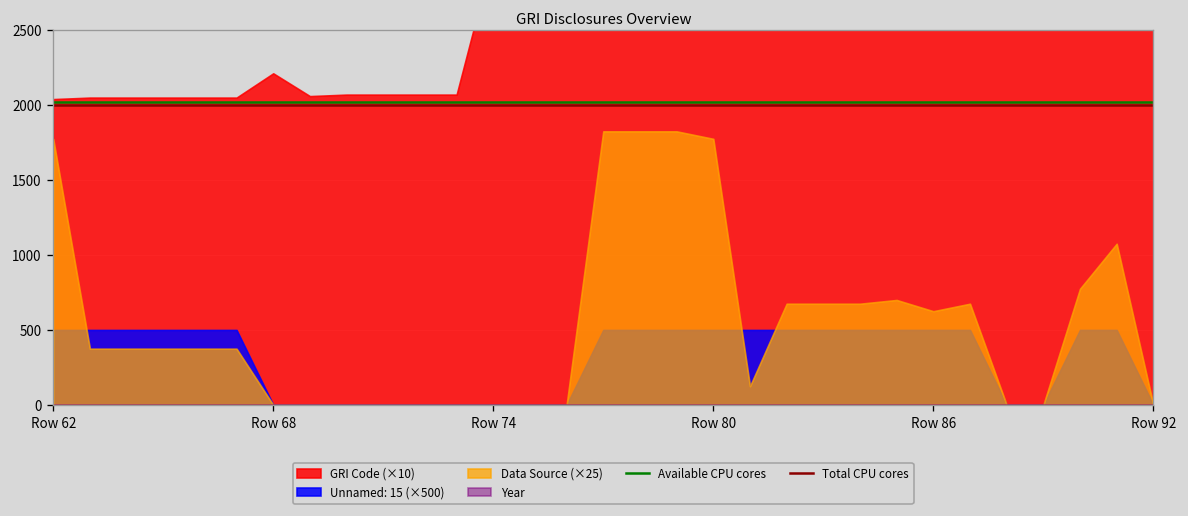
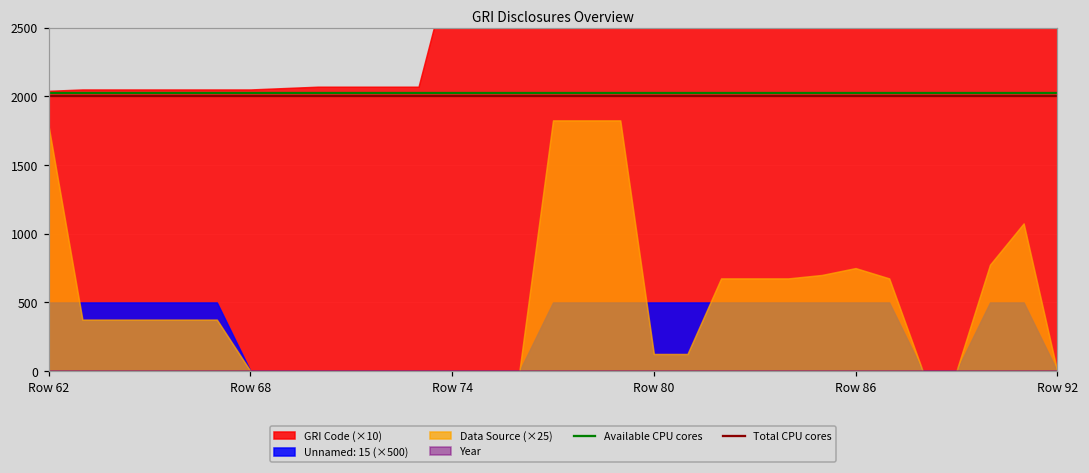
  {
    "GRI Code (×10)": {
      "Row 62": 2040,
-     "Row 68": 2210
+     "Row 68": 2050
    },
    "Unnamed: 15 (×500)": {
      "Row 62": 500,
      "Row 80": 500,
      "Row 86": 500
    },
    "Data Source (×25)": {
      "Row 62": 1780,
-     "Row 80": 1780,
-     "Row 86": 630
+     "Row 80": 130,
+     "Row 86": 750
    },
    "Year": {
      "Row 62": 0,
      "Row 80": 0,
      "Row 86": 0
    }
  }
